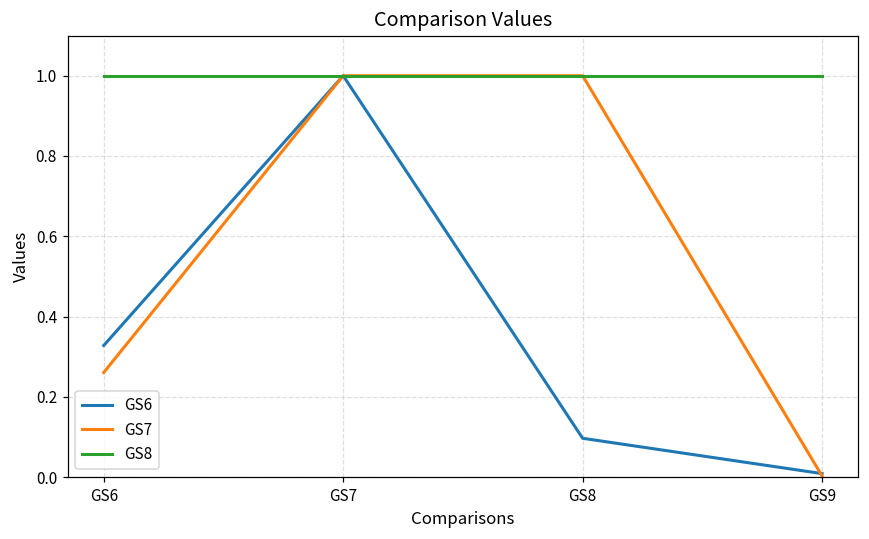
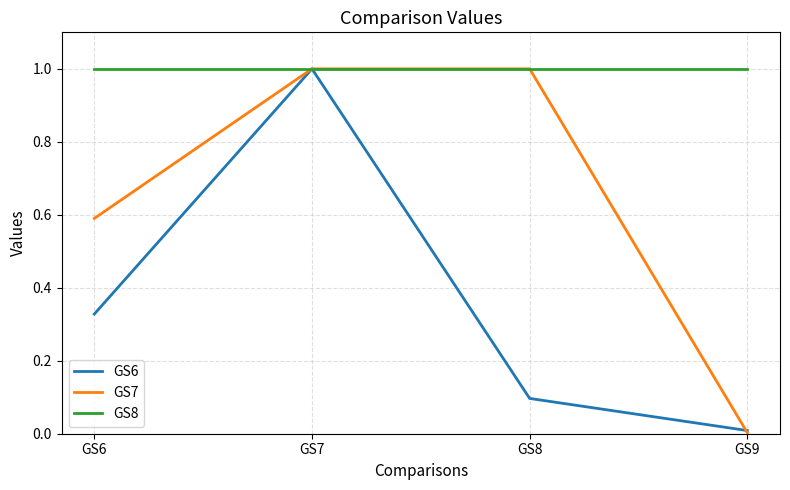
  {
    "GS6": {
      "GS6": 0.33,
      "GS8": 0.10
    },
    "GS7": {
-     "GS6": 0.26
+     "GS6": 0.59
    },
    "GS8": {
      "GS6": 1.00,
      "GS9": 1.00
    }
  }
